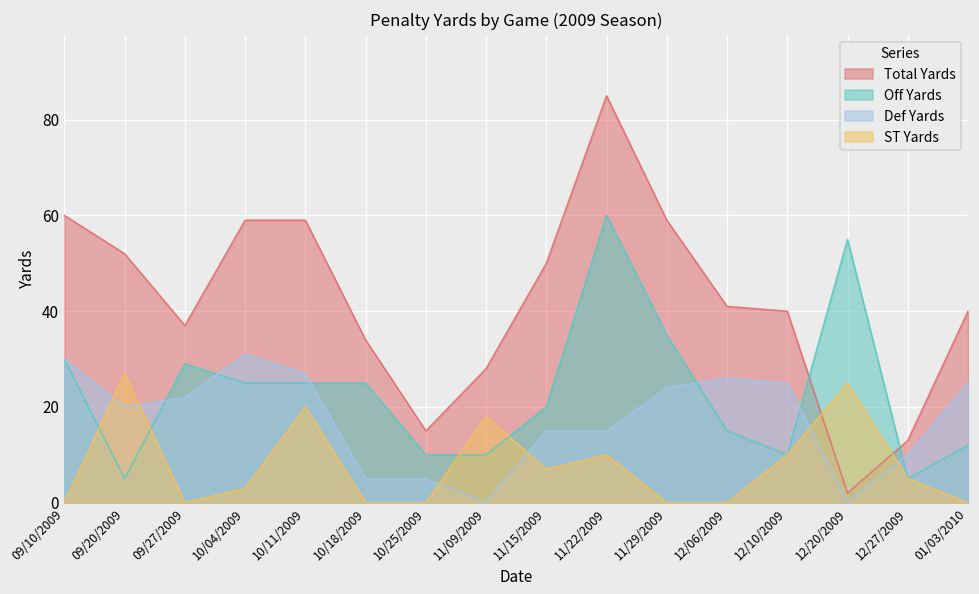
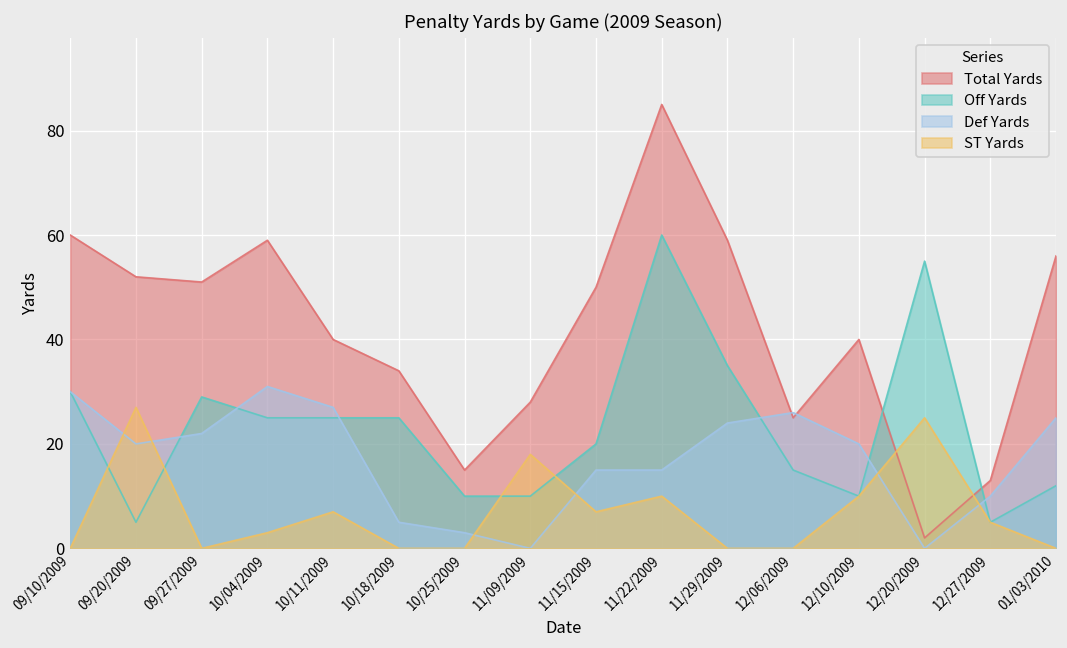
  {
    "Total Yards": {
      "09/10/2009": 60,
      "09/20/2009": 52,
-     "09/27/2009": 37,
+     "09/27/2009": 51,
      "10/04/2009": 59,
-     "10/11/2009": 59,
+     "10/11/2009": 40,
      "10/18/2009": 34,
      "10/25/2009": 15,
      "11/09/2009": 28,
      "11/15/2009": 50,
      "11/22/2009": 85,
      "11/29/2009": 59,
-     "12/06/2009": 41,
+     "12/06/2009": 25,
      "12/10/2009": 40,
      "12/20/2009": 2,
      "12/27/2009": 13,
-     "01/03/2010": 40
+     "01/03/2010": 56
    },
    "Off Yards": {
      "09/20/2009": 5,
      "09/27/2009": 29,
      "10/04/2009": 25,
      "10/11/2009": 25,
      "10/18/2009": 25,
      "10/25/2009": 10,
      "11/09/2009": 10,
      "11/15/2009": 20,
      "11/22/2009": 60,
      "11/29/2009": 35,
      "12/06/2009": 15,
      "12/20/2009": 55,
      "01/03/2010": 12
    },
    "Def Yards": {
      "09/20/2009": 20,
      "09/27/2009": 22,
      "10/04/2009": 31,
      "10/11/2009": 27,
      "10/18/2009": 5,
-     "10/25/2009": 5,
+     "10/25/2009": 3,
      "11/09/2009": 0,
      "11/15/2009": 15,
      "11/22/2009": 15,
      "11/29/2009": 24,
      "12/06/2009": 26,
-     "12/10/2009": 25,
+     "12/10/2009": 20,
      "12/20/2009": 0,
      "12/27/2009": 10,
      "01/03/2010": 25
    },
    "ST Yards": {
      "09/10/2009": 0,
      "09/20/2009": 27,
      "09/27/2009": 0,
      "10/04/2009": 3,
-     "10/11/2009": 20,
+     "10/11/2009": 7,
      "10/18/2009": 0,
      "10/25/2009": 0,
      "11/09/2009": 18,
      "11/15/2009": 7,
      "11/22/2009": 10,
      "11/29/2009": 0,
      "12/06/2009": 0,
      "12/20/2009": 25,
      "01/03/2010": 0
    }
  }
